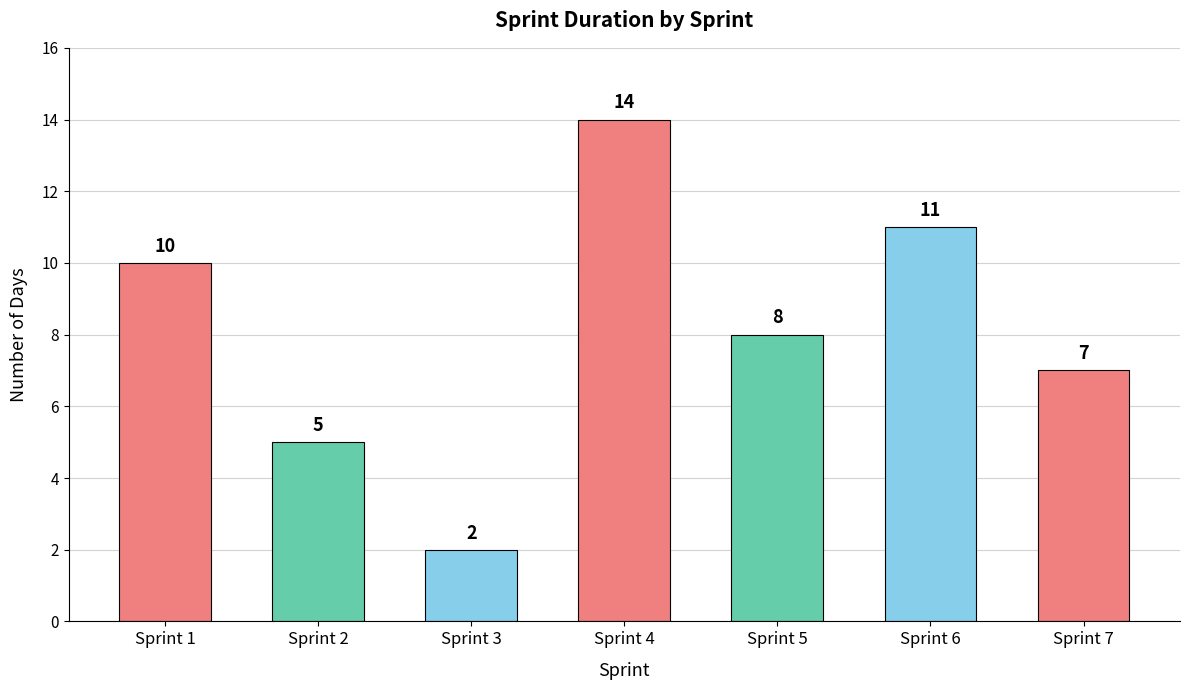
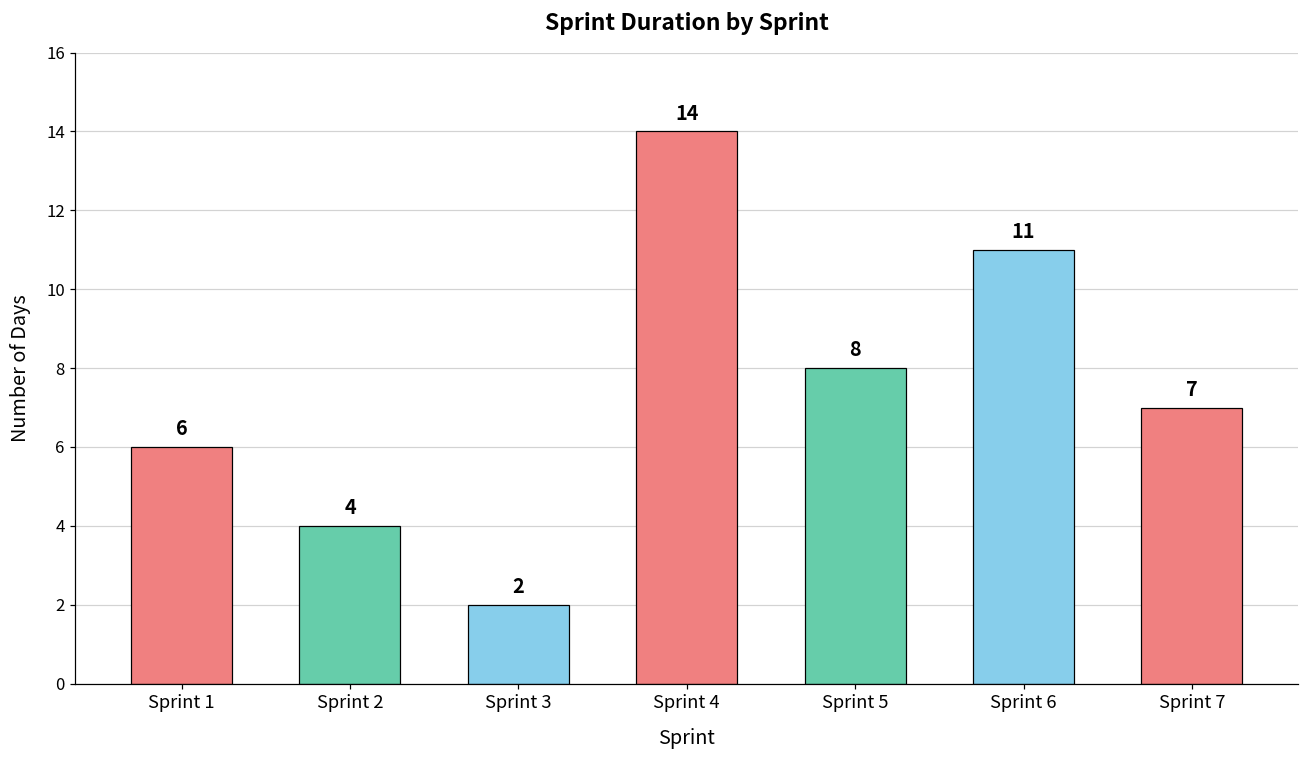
  {
-   "Sprint 1": 10,
-   "Sprint 2": 5,
+   "Sprint 1": 6,
+   "Sprint 2": 4,
    "Sprint 3": 2,
    "Sprint 4": 14,
    "Sprint 5": 8,
    "Sprint 6": 11,
    "Sprint 7": 7
  }
